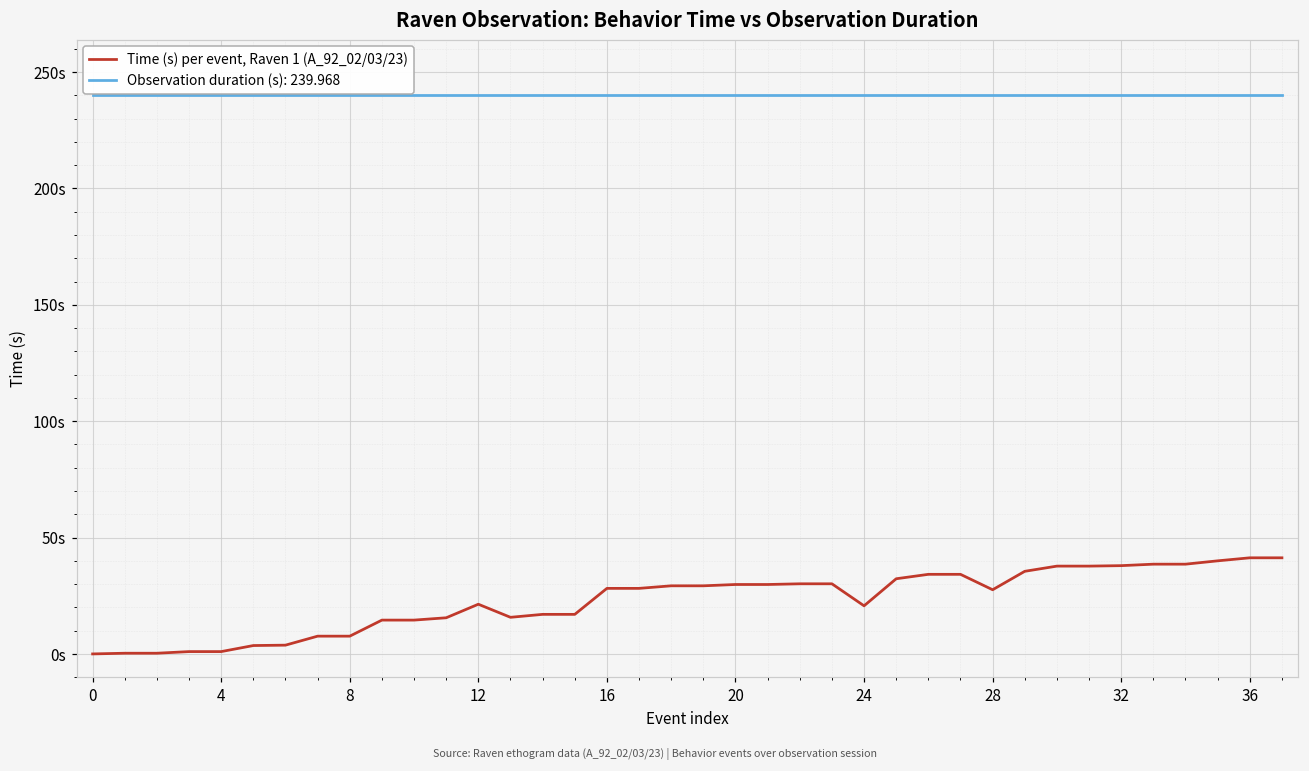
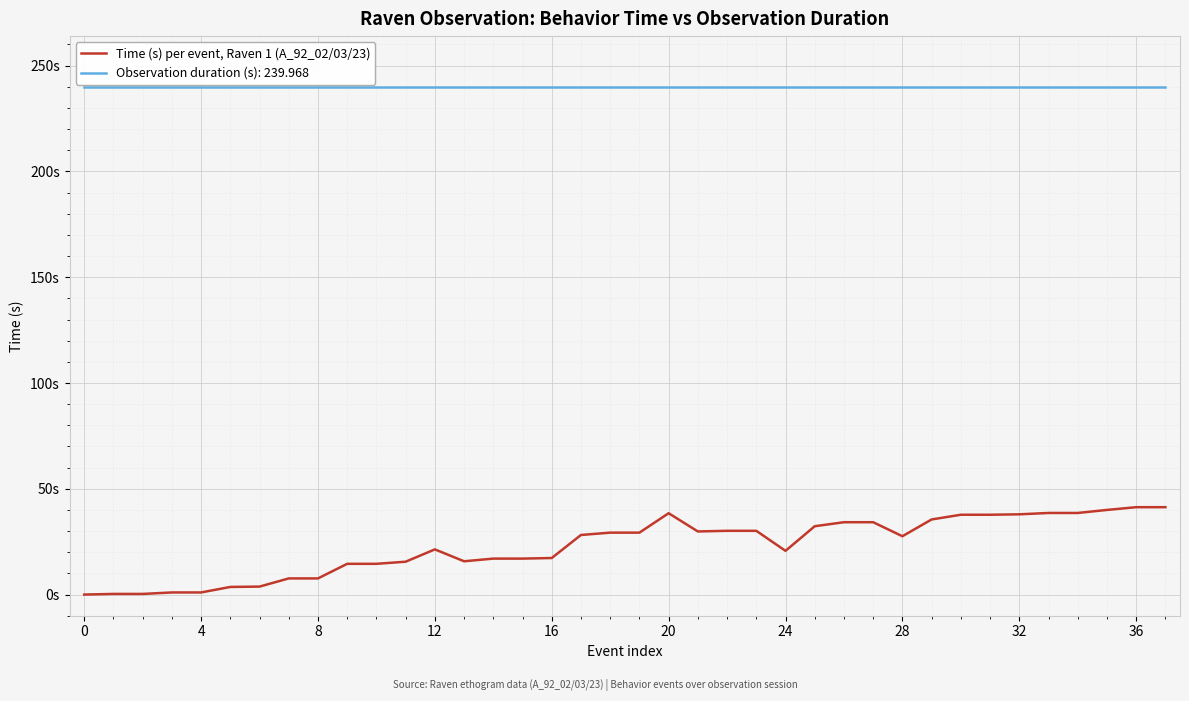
  {
    "Time (s) per event, Raven 1 (A_92_02/03/23)": {
      "0": "0s",
      "4": "1s",
      "8": "8s",
      "12": "21s",
-     "16": "28s",
-     "20": "30s",
+     "16": "17s",
+     "20": "38s",
      "24": "21s",
      "28": "28s",
      "32": "38s",
      "36": "41s"
    },
    "Observation duration (s): 239.968": {
      "0": "240s",
      "4": "240s",
      "8": "240s",
      "12": "240s",
      "16": "240s",
      "20": "240s",
      "24": "240s",
      "28": "240s",
      "32": "240s",
      "36": "240s"
    }
  }
